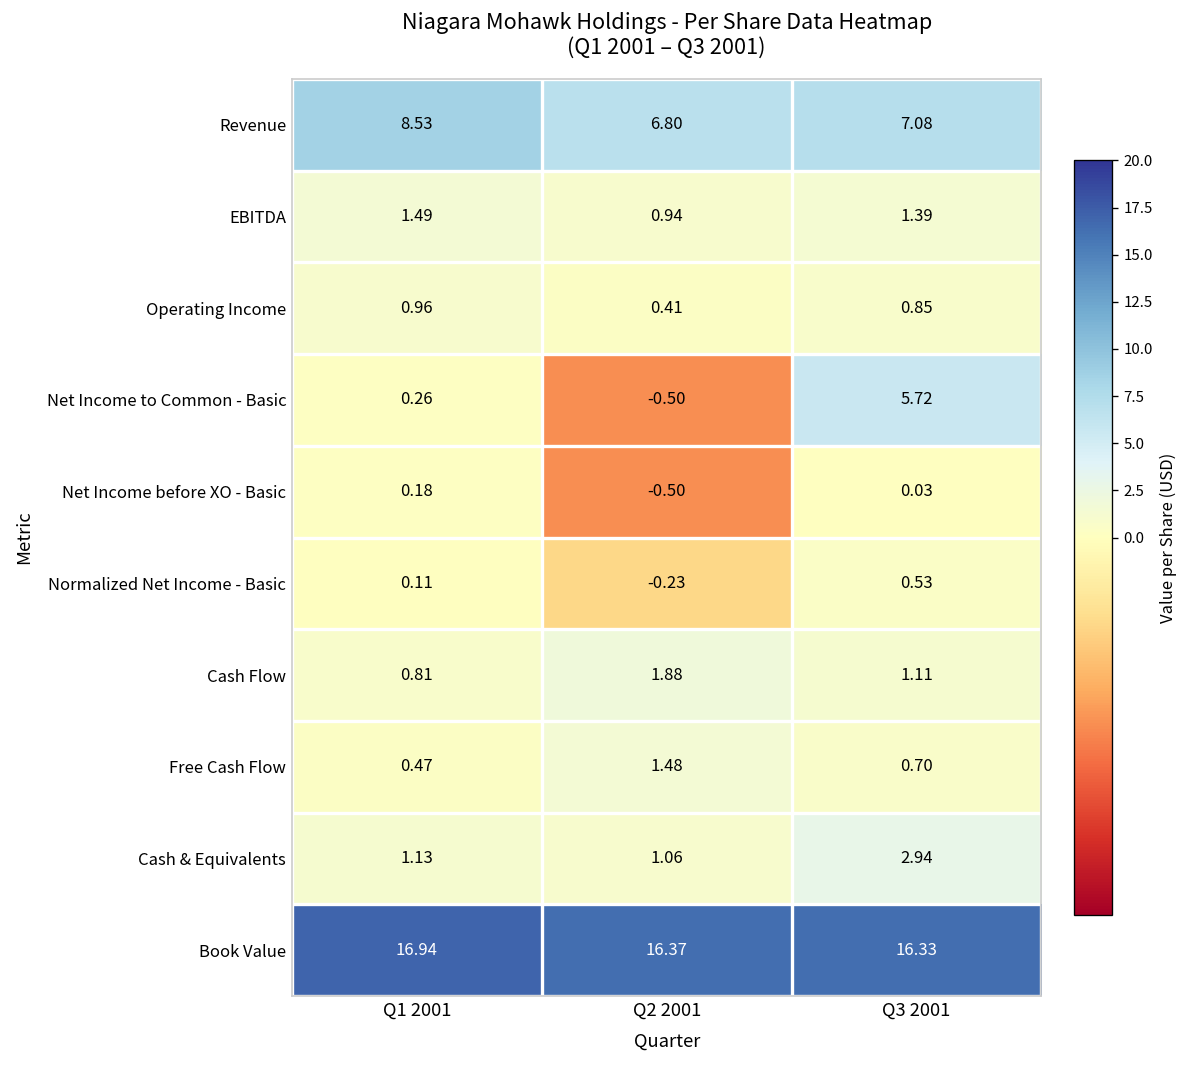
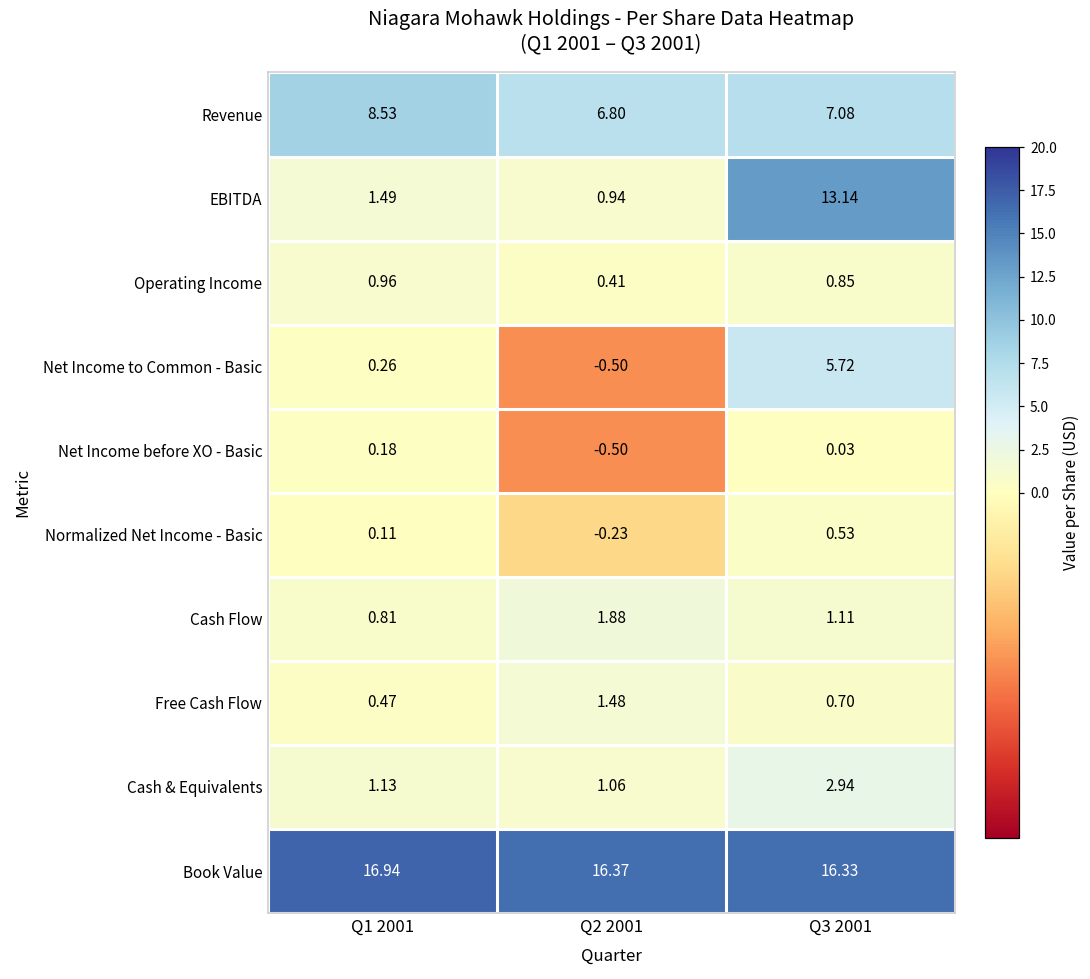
  {
    "Revenue": {
      "Q1 2001": 8.53,
      "Q2 2001": 6.80,
      "Q3 2001": 7.08
    },
    "EBITDA": {
      "Q1 2001": 1.49,
      "Q2 2001": 0.94,
-     "Q3 2001": 1.39
+     "Q3 2001": 13.14
    },
    "Operating Income": {
      "Q1 2001": 0.96,
      "Q2 2001": 0.41,
      "Q3 2001": 0.85
    },
    "Net Income to Common - Basic": {
      "Q1 2001": 0.26,
      "Q2 2001": -0.50,
      "Q3 2001": 5.72
    },
    "Net Income before XO - Basic": {
      "Q1 2001": 0.18,
      "Q2 2001": -0.50,
      "Q3 2001": 0.03
    },
    "Normalized Net Income - Basic": {
      "Q1 2001": 0.11,
      "Q2 2001": -0.23,
      "Q3 2001": 0.53
    },
    "Cash Flow": {
      "Q1 2001": 0.81,
      "Q2 2001": 1.88,
      "Q3 2001": 1.11
    },
    "Free Cash Flow": {
      "Q1 2001": 0.47,
      "Q2 2001": 1.48,
      "Q3 2001": 0.70
    },
    "Cash & Equivalents": {
      "Q1 2001": 1.13,
      "Q2 2001": 1.06,
      "Q3 2001": 2.94
    },
    "Book Value": {
      "Q1 2001": 16.94,
      "Q2 2001": 16.37,
      "Q3 2001": 16.33
    }
  }
